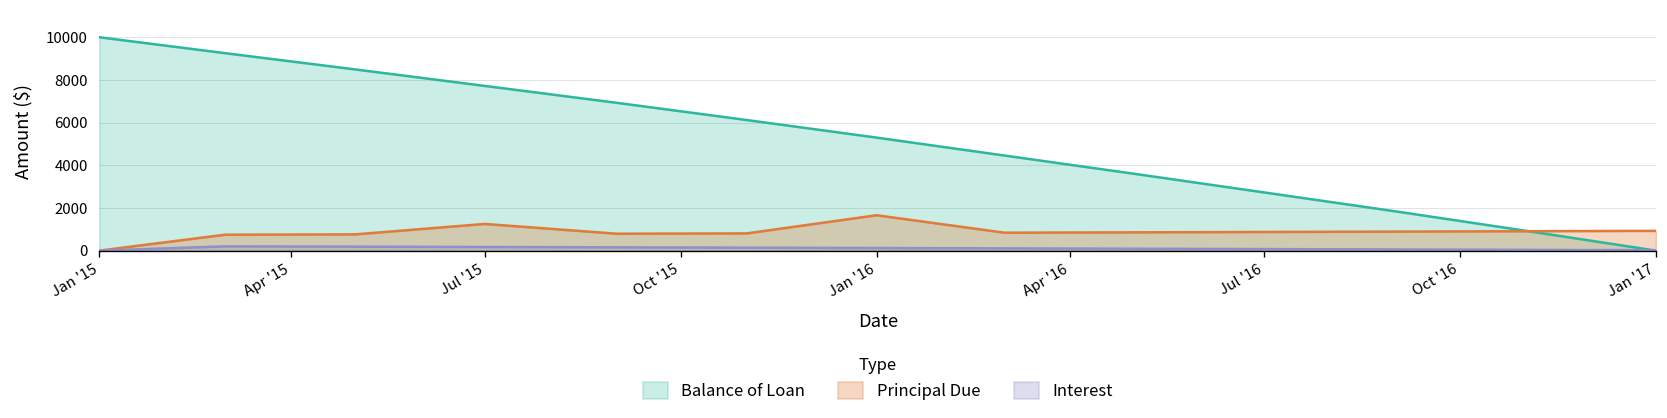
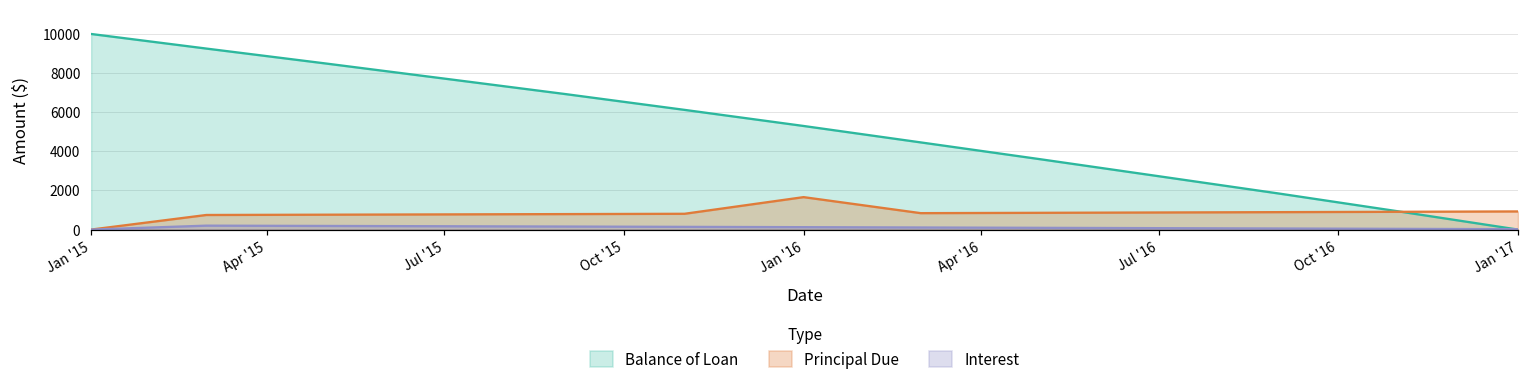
  {
    "Principal Due": {
-     "Jul '15": 1300,
+     "Jul '15": 800,
      "Jan '16": 1700,
      "Jul '16": 900,
      "Jan '17": 900
    }
  }
